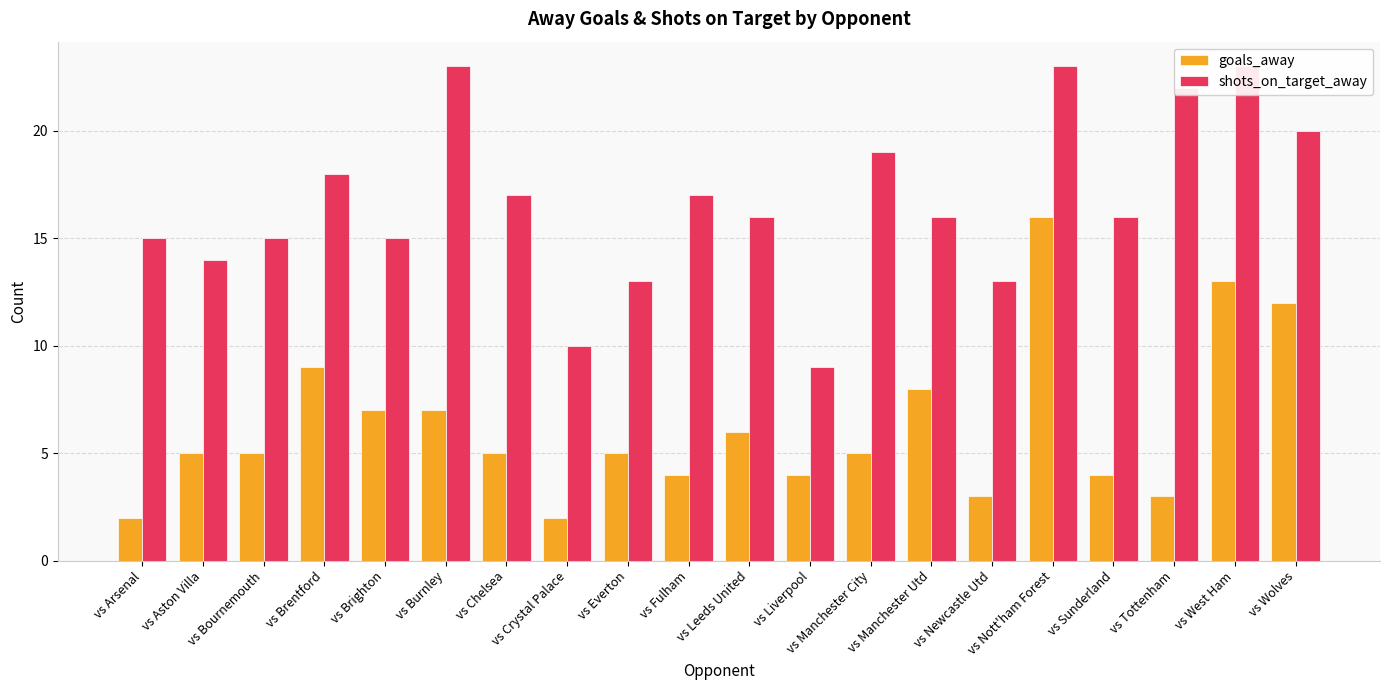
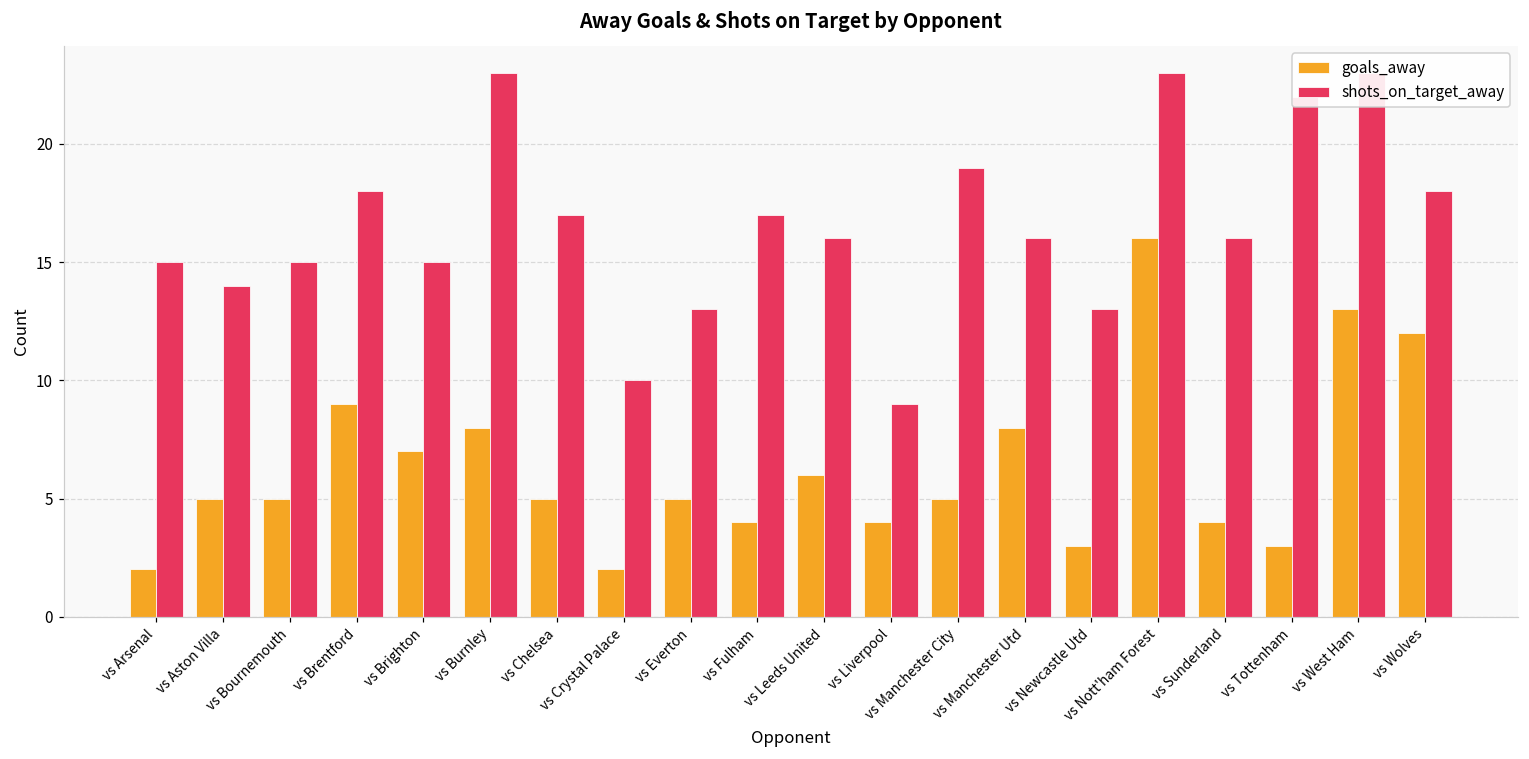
  {
    "goals_away": {
      "vs Arsenal": 2,
      "vs Aston Villa": 5,
      "vs Bournemouth": 5,
      "vs Brentford": 9,
      "vs Brighton": 7,
-     "vs Burnley": 7,
+     "vs Burnley": 8,
      "vs Chelsea": 5,
      "vs Crystal Palace": 2,
      "vs Everton": 5,
      "vs Fulham": 4,
      "vs Leeds United": 6,
      "vs Liverpool": 4,
      "vs Manchester City": 5,
      "vs Manchester Utd": 8,
      "vs Newcastle Utd": 3,
      "vs Nott'ham Forest": 16,
      "vs Sunderland": 4,
      "vs Tottenham": 3,
      "vs West Ham": 13,
      "vs Wolves": 12
    },
    "shots_on_target_away": {
      "vs Arsenal": 15,
      "vs Aston Villa": 14,
      "vs Bournemouth": 15,
      "vs Brentford": 18,
      "vs Brighton": 15,
      "vs Burnley": 23,
      "vs Chelsea": 17,
      "vs Crystal Palace": 10,
      "vs Everton": 13,
      "vs Fulham": 17,
      "vs Leeds United": 16,
      "vs Liverpool": 9,
      "vs Manchester City": 19,
      "vs Manchester Utd": 16,
      "vs Newcastle Utd": 13,
      "vs Nott'ham Forest": 23,
      "vs Sunderland": 16,
-     "vs Wolves": 20
+     "vs Wolves": 18
    }
  }
